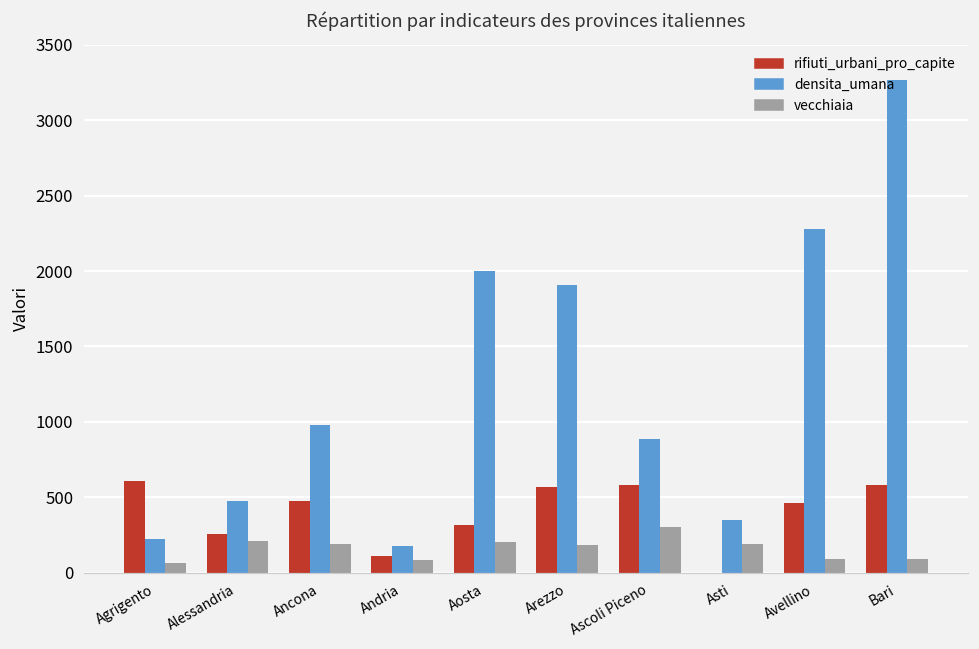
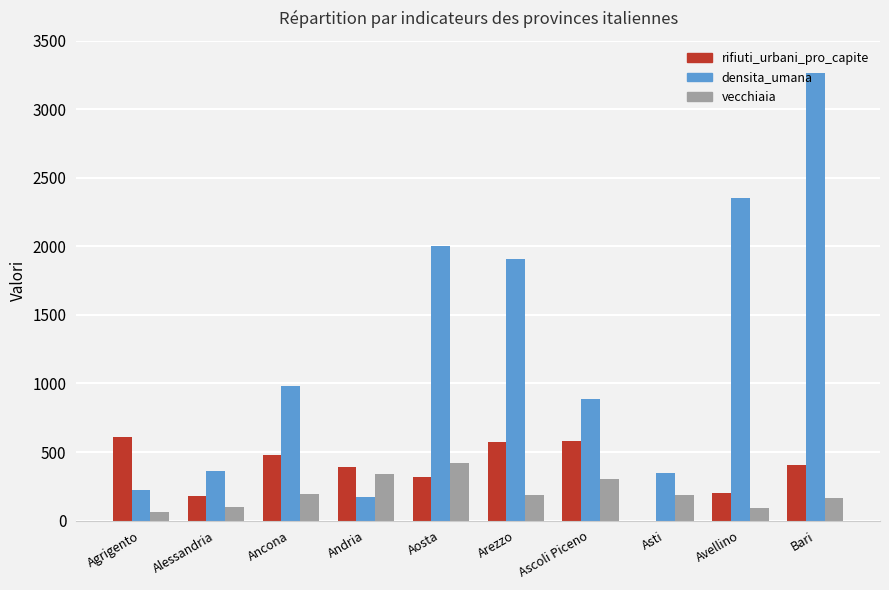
  {
    "rifiuti_urbani_pro_capite": {
      "Agrigento": 610,
-     "Alessandria": 260,
+     "Alessandria": 180,
      "Ancona": 480,
-     "Andria": 110,
+     "Andria": 390,
      "Aosta": 320,
      "Arezzo": 570,
      "Ascoli Piceno": 580,
      "Asti": 0,
-     "Avellino": 460,
-     "Bari": 580
+     "Avellino": 200,
+     "Bari": 400
    },
    "densita_umana": {
      "Agrigento": 220,
-     "Alessandria": 480,
+     "Alessandria": 360,
      "Ancona": 980,
      "Andria": 170,
      "Aosta": 2000,
      "Arezzo": 1910,
      "Ascoli Piceno": 880,
      "Asti": 350,
-     "Avellino": 2280,
+     "Avellino": 2350,
      "Bari": 3270
    },
    "vecchiaia": {
      "Agrigento": 70,
-     "Alessandria": 210,
+     "Alessandria": 100,
      "Ancona": 190,
-     "Andria": 80,
-     "Aosta": 200,
+     "Andria": 340,
+     "Aosta": 420,
      "Arezzo": 180,
      "Ascoli Piceno": 300,
      "Asti": 190,
      "Avellino": 90,
-     "Bari": 90
+     "Bari": 160
    }
  }
